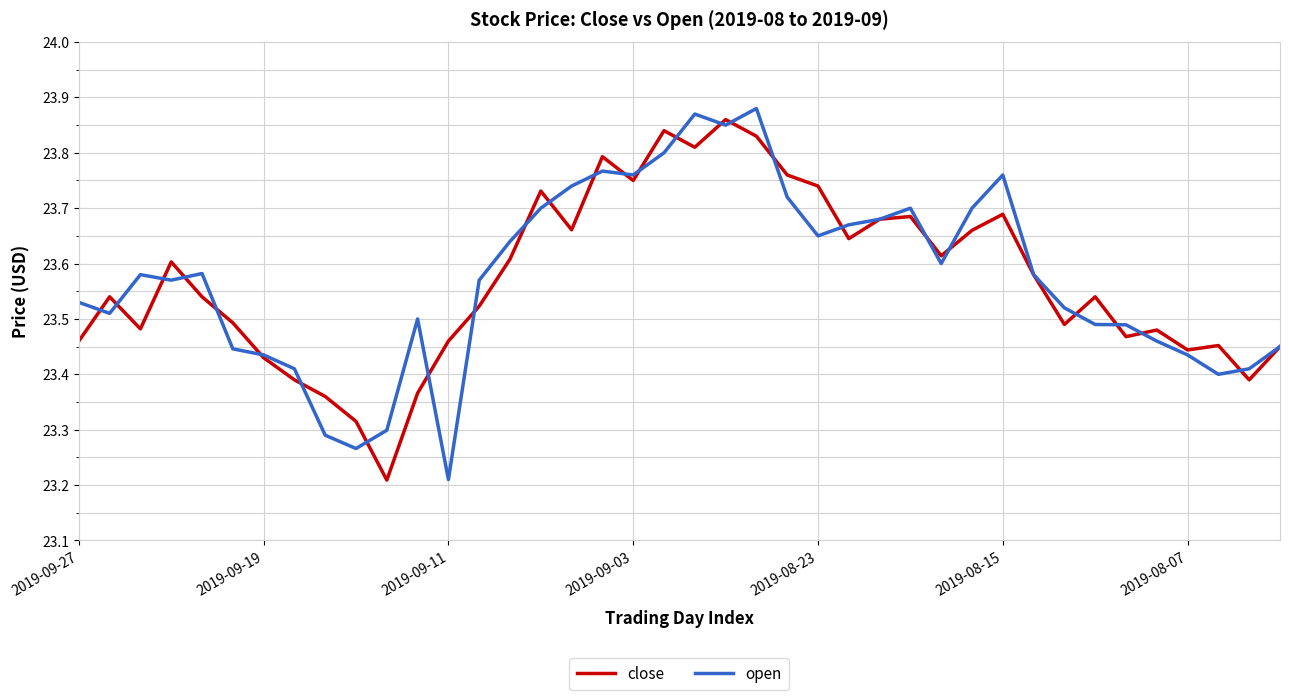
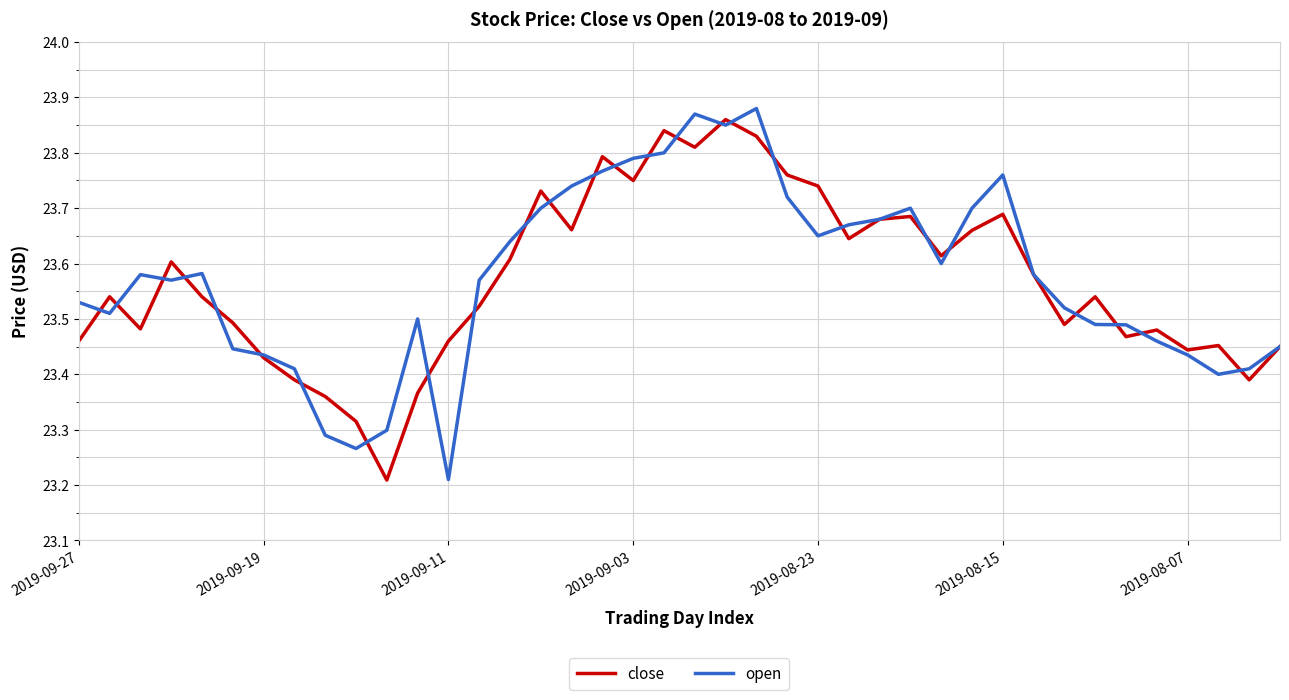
  {
    "close": {
      "2019-09-27": 23.46,
      "2019-09-19": 23.43,
      "2019-09-11": 23.46,
      "2019-09-03": 23.75,
      "2019-08-23": 23.74,
      "2019-08-15": 23.69,
      "2019-08-07": 23.44
    },
    "open": {
      "2019-09-27": 23.53,
      "2019-09-19": 23.44,
      "2019-09-11": 23.21,
-     "2019-09-03": 23.76,
+     "2019-09-03": 23.79,
      "2019-08-23": 23.65,
      "2019-08-15": 23.76,
      "2019-08-07": 23.44
    }
  }
